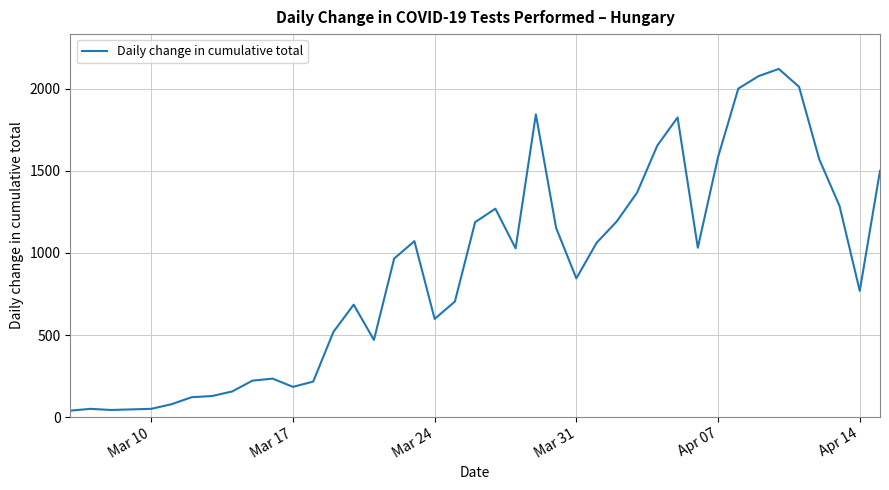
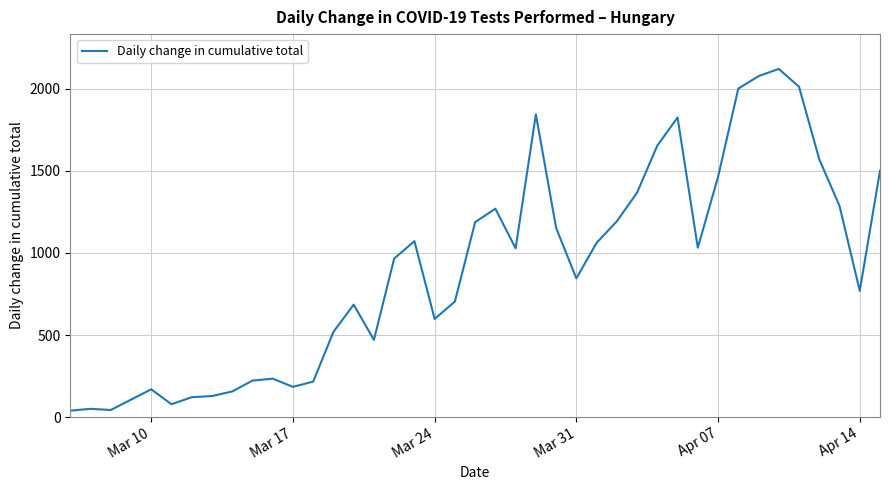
  {
-   "Mar 10": 50,
+   "Mar 10": 170,
    "Mar 17": 180,
    "Mar 24": 600,
    "Mar 31": 850,
-   "Apr 07": 1590,
+   "Apr 07": 1460,
    "Apr 14": 770
  }
